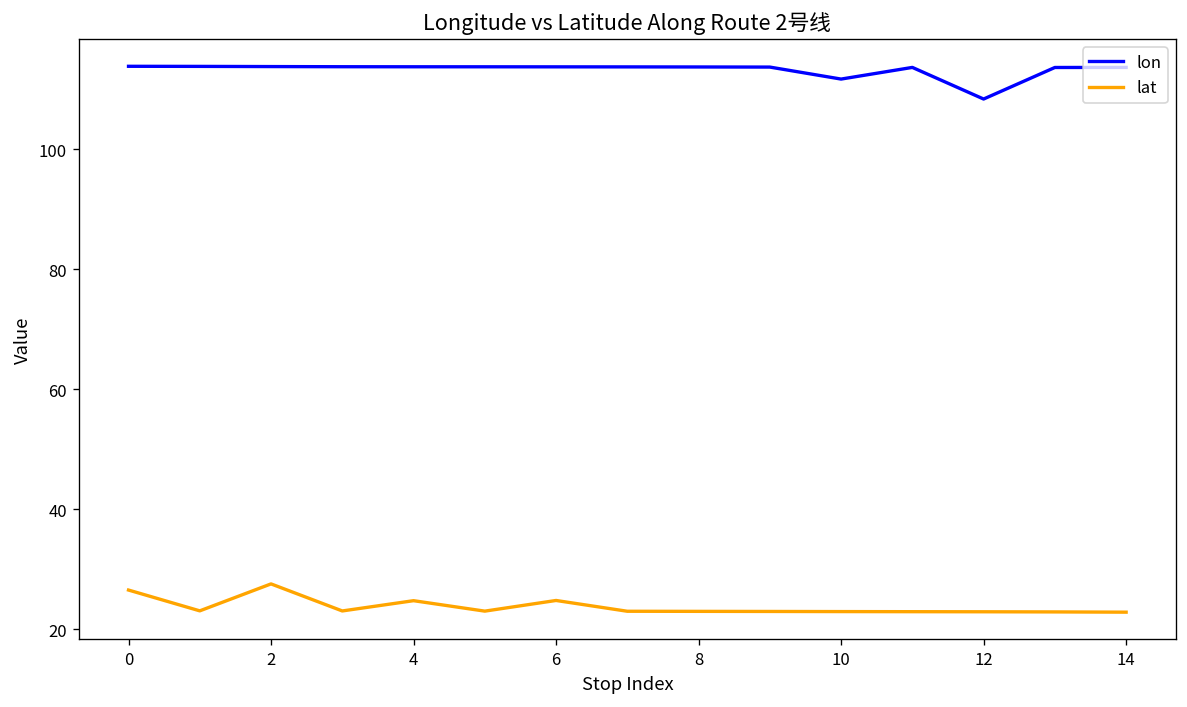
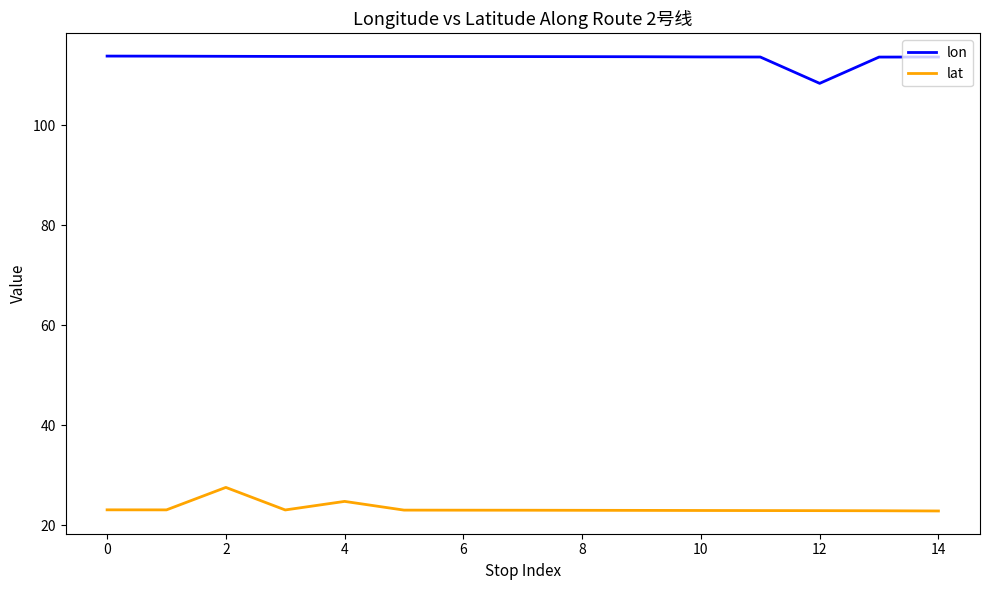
  {
    "lon": {
      "0": 114,
      "2": 114,
      "4": 114,
      "6": 114,
      "8": 114,
-     "10": 112,
+     "10": 114,
      "12": 108
    },
    "lat": {
-     "0": 27,
+     "0": 23,
      "2": 28,
      "4": 25,
-     "6": 25,
+     "6": 23,
      "8": 23,
      "10": 23,
      "12": 23,
      "14": 23
    }
  }
